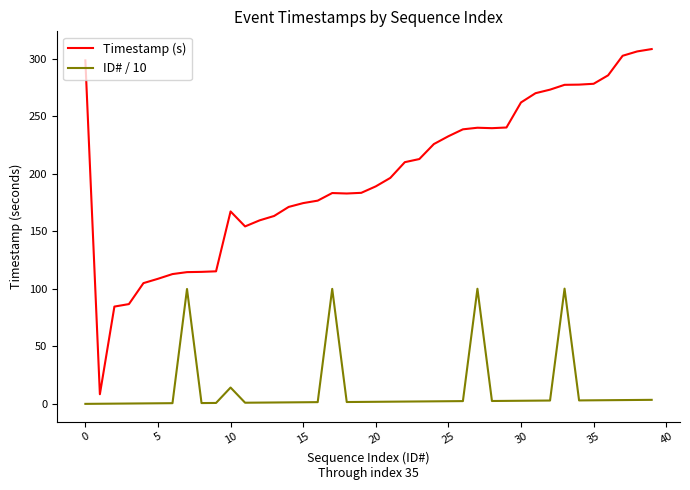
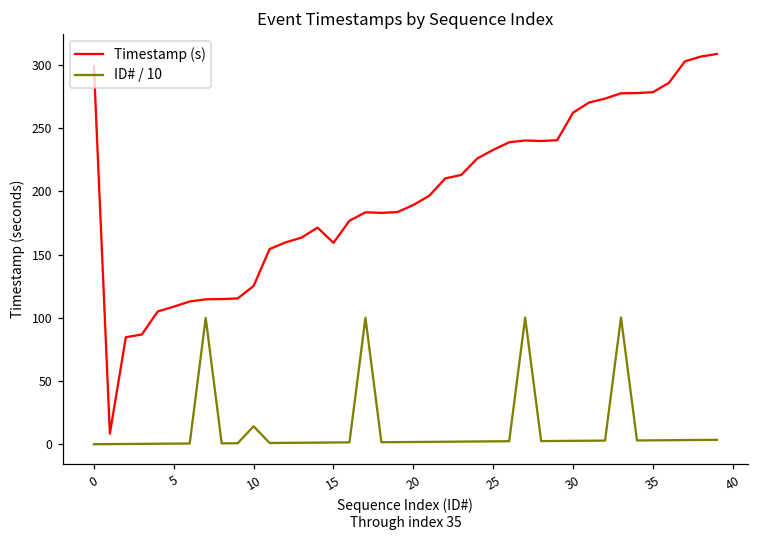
  {
    "Timestamp (s)": {
-     "10": 167,
-     "15": 175
+     "10": 125,
+     "15": 159
    },
    "ID# / 10": {
      "0": 0,
      "10": 14,
      "15": 2
    }
  }
